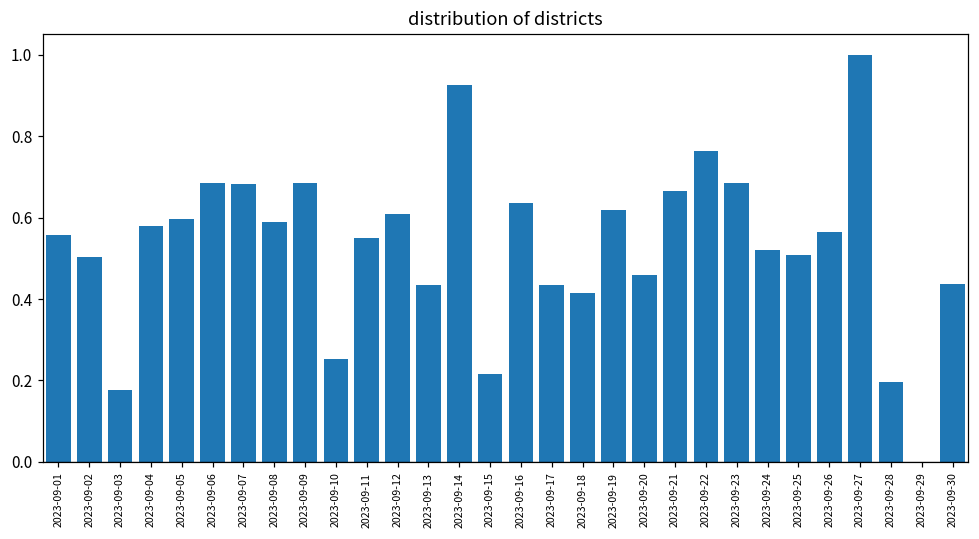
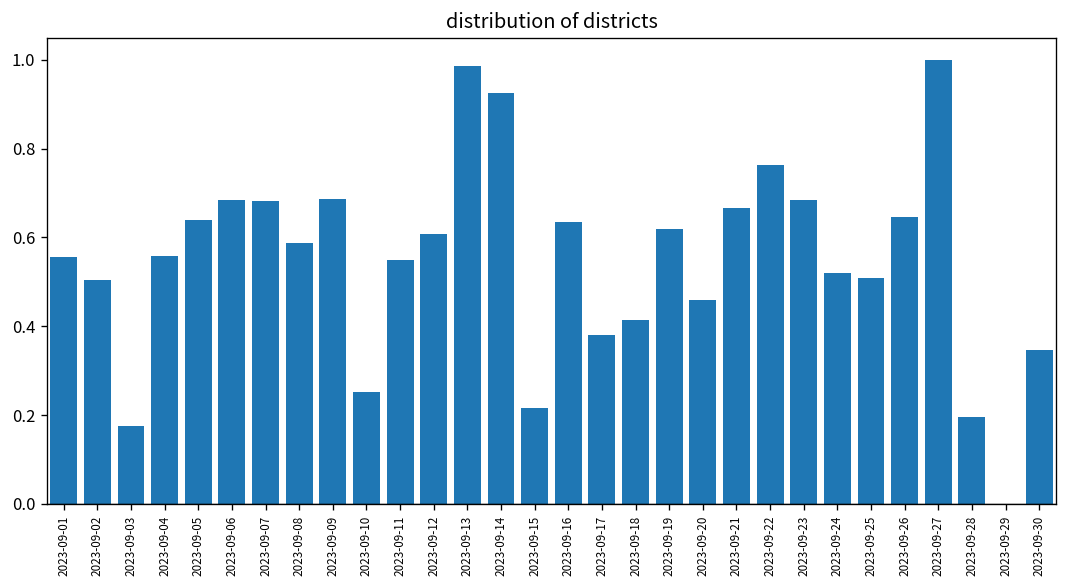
  {
    "2023-09-01": 0.56,
    "2023-09-02": 0.50,
    "2023-09-03": 0.18,
-   "2023-09-04": 0.58,
-   "2023-09-05": 0.60,
+   "2023-09-04": 0.56,
+   "2023-09-05": 0.64,
    "2023-09-06": 0.68,
    "2023-09-07": 0.68,
    "2023-09-08": 0.59,
    "2023-09-09": 0.69,
    "2023-09-10": 0.25,
    "2023-09-11": 0.55,
    "2023-09-12": 0.61,
-   "2023-09-13": 0.44,
+   "2023-09-13": 0.99,
    "2023-09-14": 0.93,
    "2023-09-15": 0.22,
    "2023-09-16": 0.64,
-   "2023-09-17": 0.43,
+   "2023-09-17": 0.38,
    "2023-09-18": 0.41,
    "2023-09-19": 0.62,
    "2023-09-20": 0.46,
    "2023-09-21": 0.67,
    "2023-09-22": 0.76,
    "2023-09-23": 0.68,
    "2023-09-24": 0.52,
    "2023-09-25": 0.51,
-   "2023-09-26": 0.56,
+   "2023-09-26": 0.65,
    "2023-09-27": 1.00,
    "2023-09-28": 0.20,
    "2023-09-29": 0.00,
-   "2023-09-30": 0.44
+   "2023-09-30": 0.35
  }
